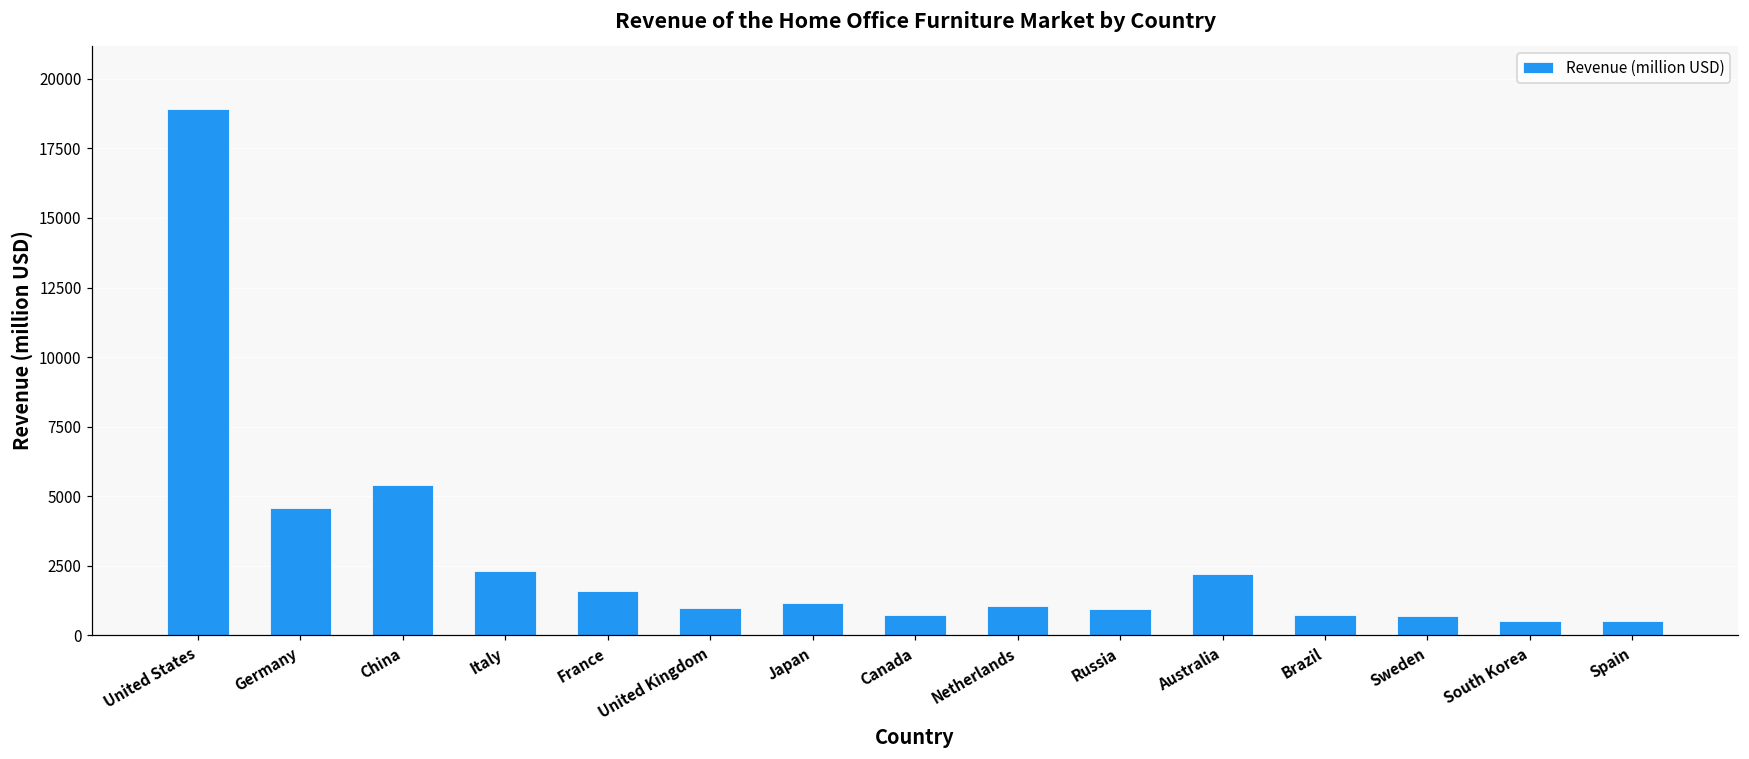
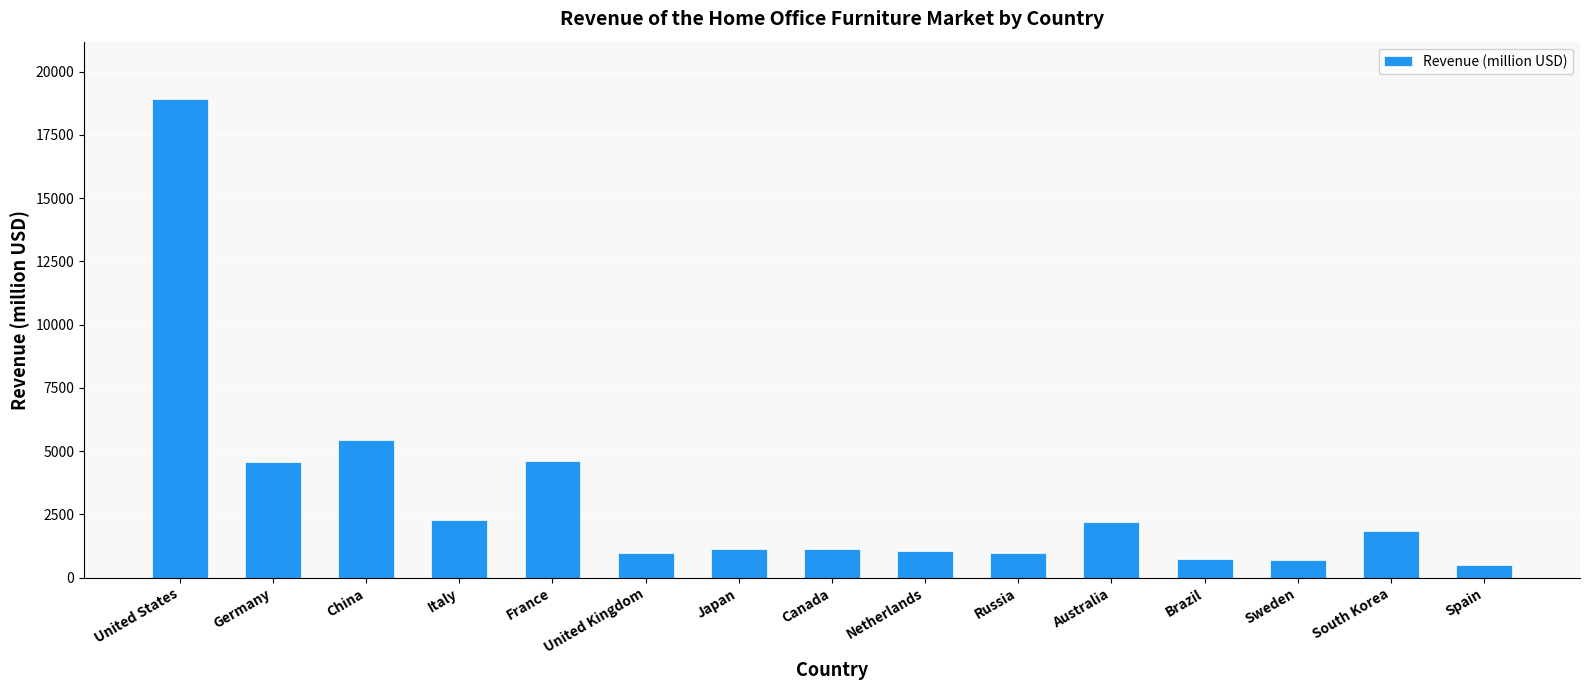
  {
    "United States": 18900,
    "Germany": 4600,
    "China": 5400,
    "Italy": 2300,
-   "France": 1600,
+   "France": 4600,
    "United Kingdom": 1000,
    "Japan": 1100,
-   "Canada": 700,
+   "Canada": 1100,
    "Netherlands": 1100,
    "Russia": 1000,
    "Australia": 2200,
    "Brazil": 700,
    "Sweden": 700,
-   "South Korea": 500,
+   "South Korea": 1800,
    "Spain": 500
  }
